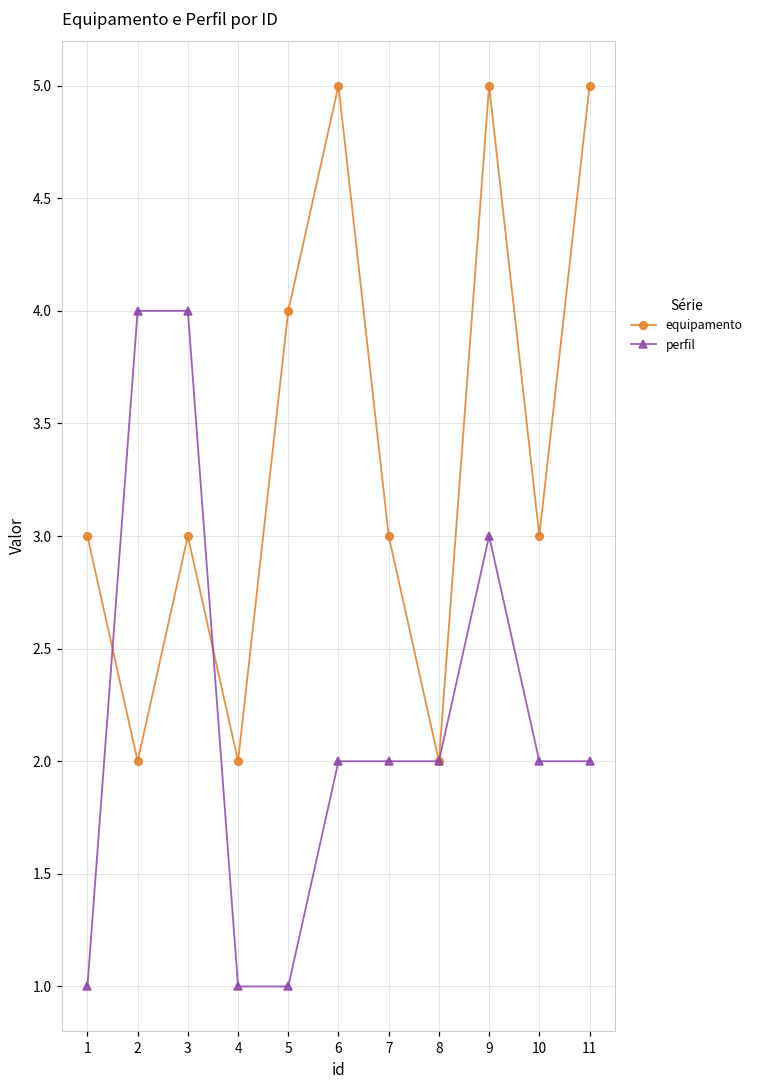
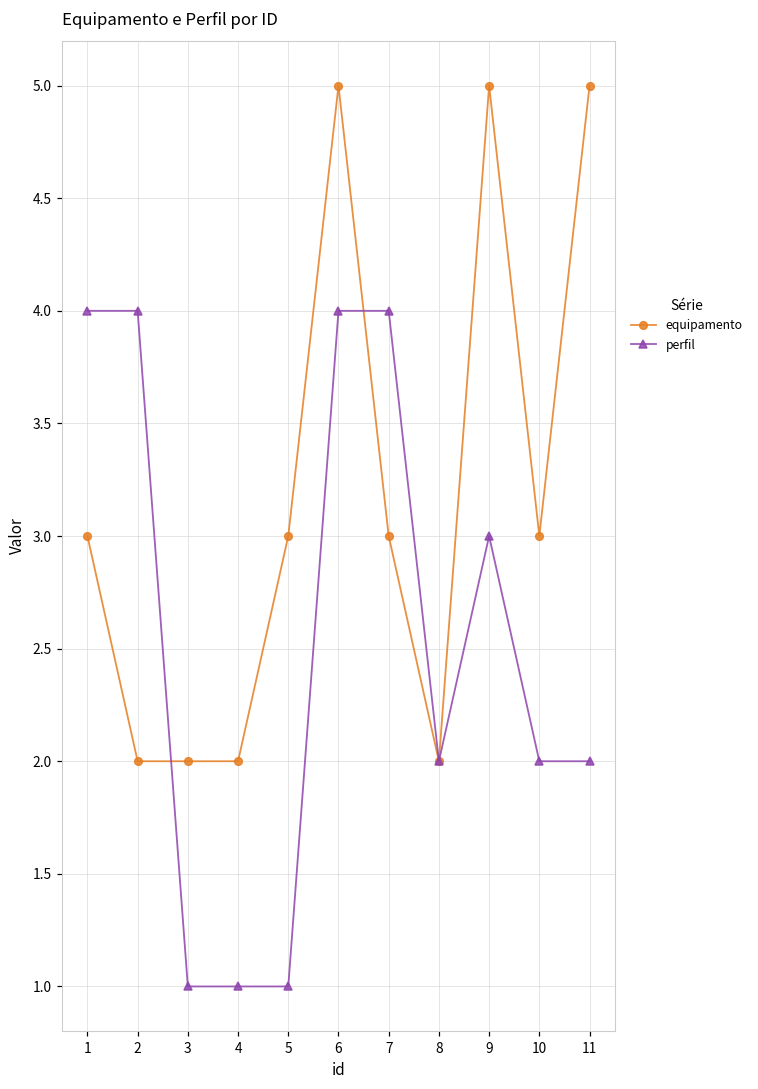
  {
    "equipamento": {
      "1": 3,
      "2": 2,
-     "3": 3,
+     "3": 2,
      "4": 2,
-     "5": 4,
+     "5": 3,
      "6": 5,
      "7": 3,
      "9": 5,
      "10": 3,
      "11": 5
    },
    "perfil": {
-     "1": 1,
+     "1": 4,
      "2": 4,
-     "3": 4,
+     "3": 1,
      "4": 1,
      "5": 1,
-     "6": 2,
-     "7": 2,
+     "6": 4,
+     "7": 4,
      "9": 3,
      "10": 2,
      "11": 2
    }
  }
